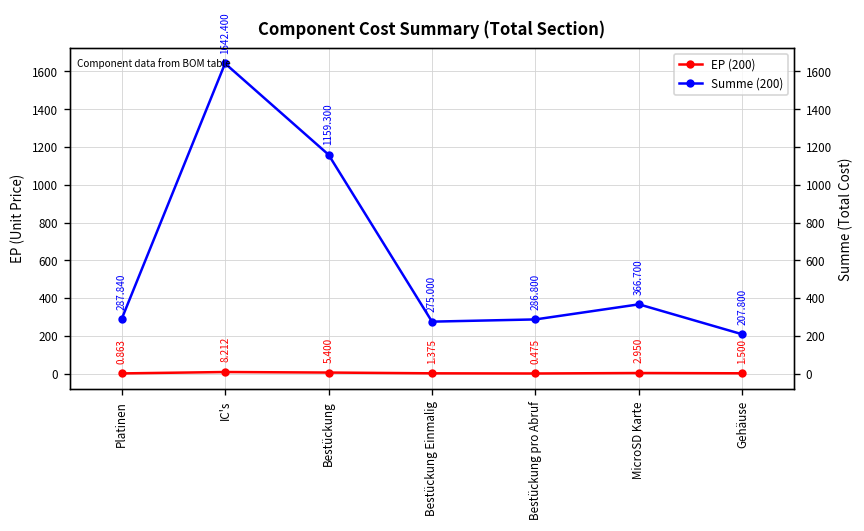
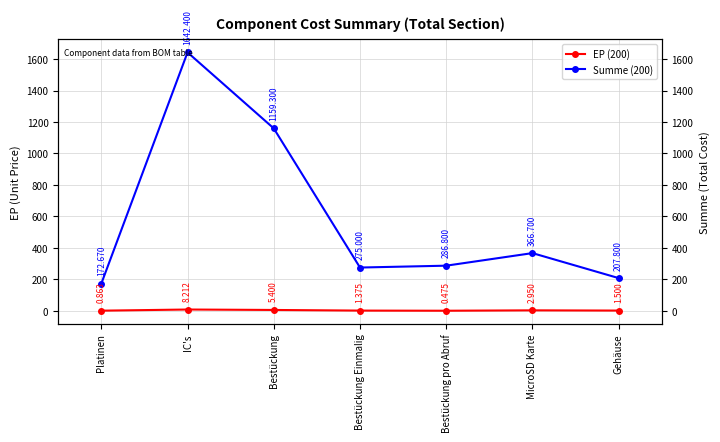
  {
    "EP (200)": {
      "IC's": 8.212,
      "Bestückung": 5.400,
      "Bestückung Einmalig": 1.375,
      "Bestückung pro Abruf": 0.475,
      "MicroSD Karte": 2.950,
      "Gehäuse": 1.500
    },
    "Summe (200)": {
-     "Platinen": 287.840,
+     "Platinen": 172.670,
      "IC's": 1642.400,
      "Bestückung": 1159.300,
      "Bestückung Einmalig": 275.000,
      "Bestückung pro Abruf": 286.800,
      "MicroSD Karte": 366.700,
      "Gehäuse": 207.800
    }
  }
